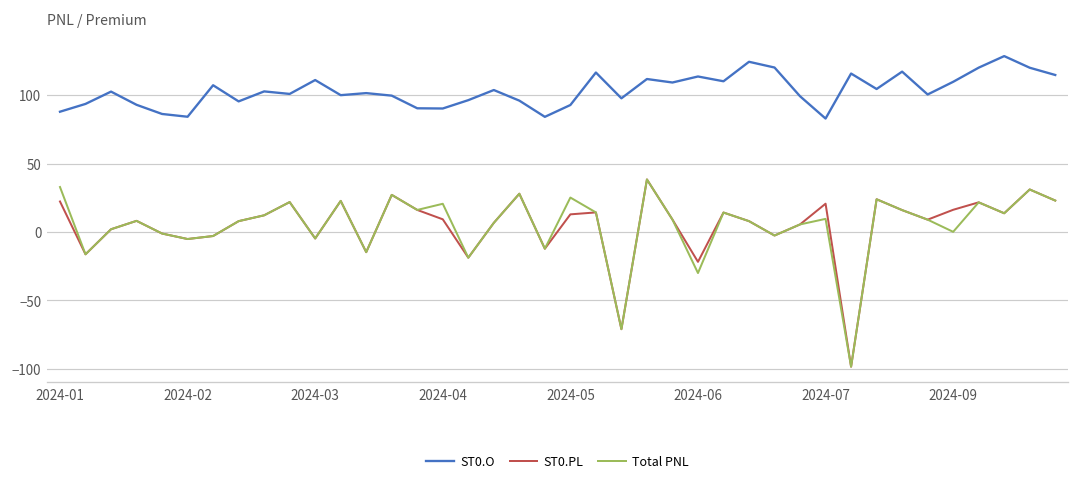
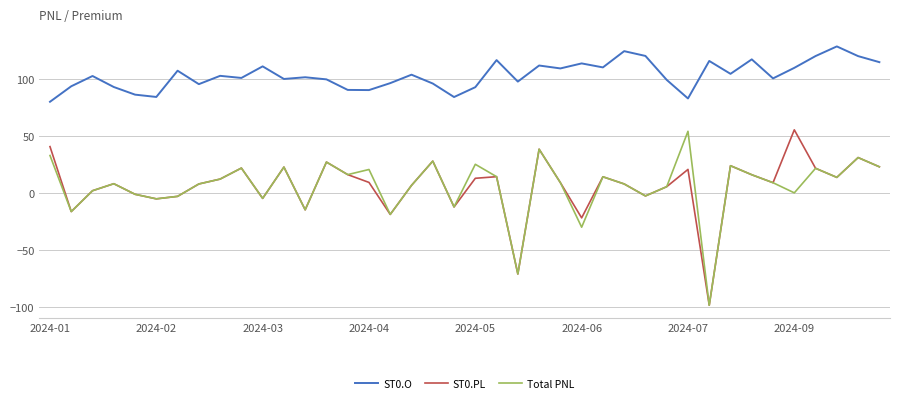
  {
    "ST0.O": {
-     "2024-01": 88,
+     "2024-01": 80,
      "2024-02": 84,
      "2024-03": 111,
      "2024-04": 90,
      "2024-05": 93,
      "2024-06": 114,
      "2024-07": 83,
      "2024-09": 110
    },
    "ST0.PL": {
-     "2024-01": 22,
+     "2024-01": 41,
      "2024-04": 9,
      "2024-05": 13,
      "2024-06": -22,
      "2024-07": 21,
-     "2024-09": 16
+     "2024-09": 55
    },
    "Total PNL": {
      "2024-01": 33,
      "2024-04": 21,
      "2024-05": 25,
      "2024-06": -30,
-     "2024-07": 10,
+     "2024-07": 54,
      "2024-09": 0
    }
  }
